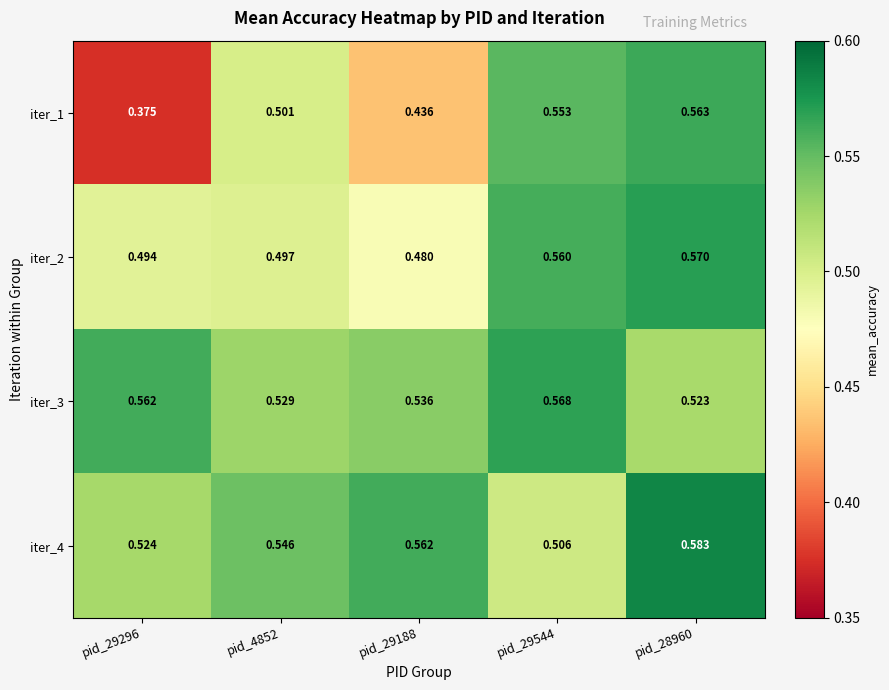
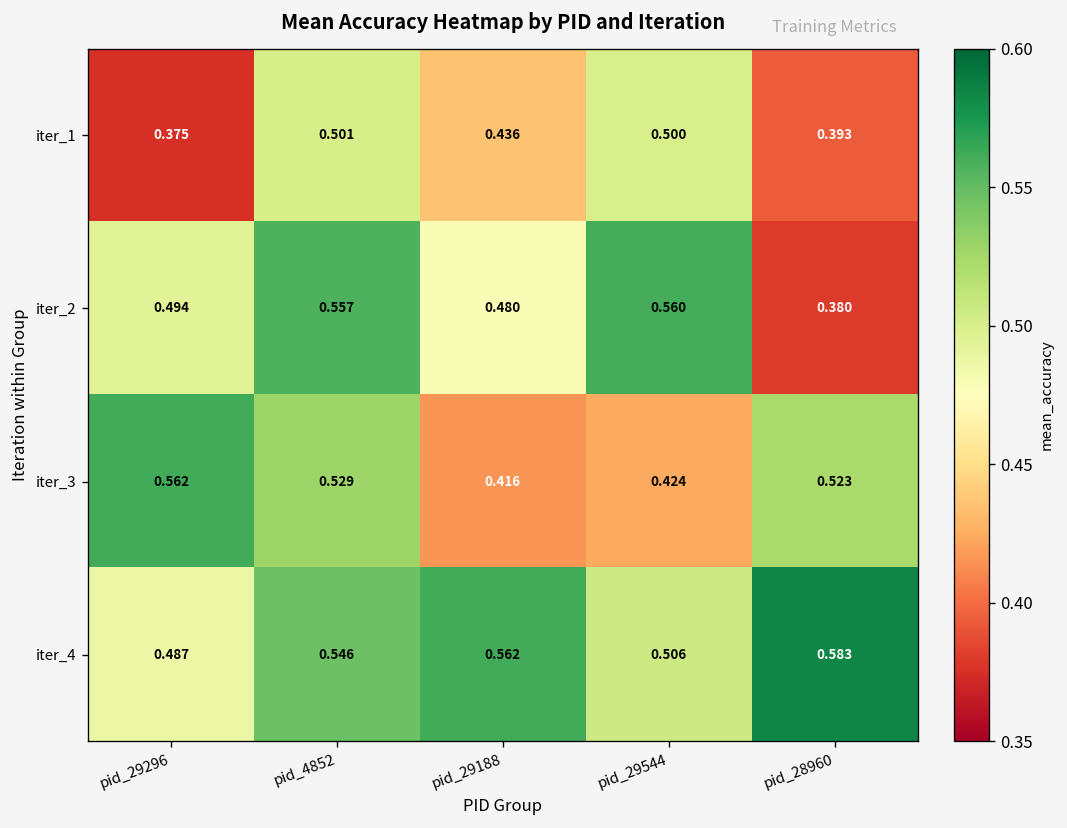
  {
    "iter_1": {
      "pid_29296": 0.375,
      "pid_4852": 0.501,
      "pid_29188": 0.436,
-     "pid_29544": 0.553,
-     "pid_28960": 0.563
+     "pid_29544": 0.500,
+     "pid_28960": 0.393
    },
    "iter_2": {
      "pid_29296": 0.494,
-     "pid_4852": 0.497,
+     "pid_4852": 0.557,
      "pid_29188": 0.480,
      "pid_29544": 0.560,
-     "pid_28960": 0.570
+     "pid_28960": 0.380
    },
    "iter_3": {
      "pid_29296": 0.562,
      "pid_4852": 0.529,
-     "pid_29188": 0.536,
-     "pid_29544": 0.568,
+     "pid_29188": 0.416,
+     "pid_29544": 0.424,
      "pid_28960": 0.523
    },
    "iter_4": {
-     "pid_29296": 0.524,
+     "pid_29296": 0.487,
      "pid_4852": 0.546,
      "pid_29188": 0.562,
      "pid_29544": 0.506,
      "pid_28960": 0.583
    }
  }
